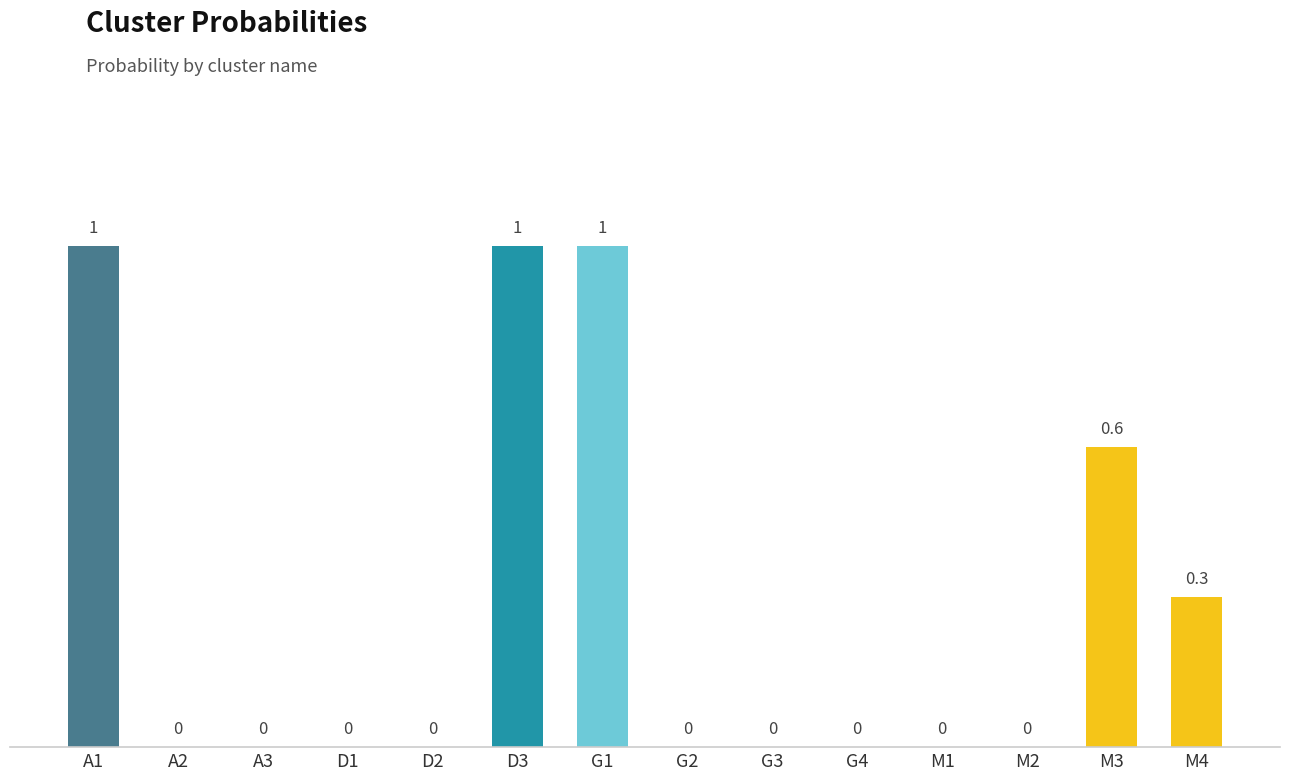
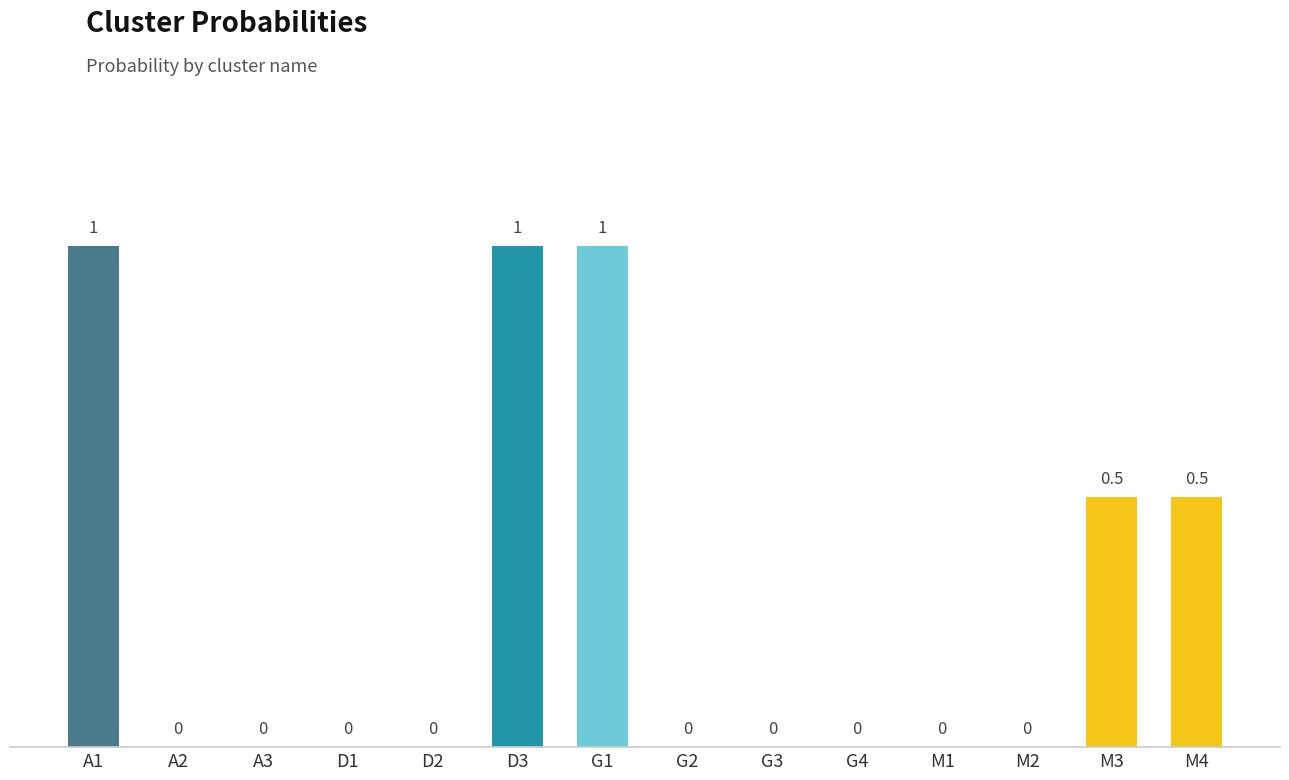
  {
    "A1": 1,
    "A2": 0,
    "A3": 0,
    "D1": 0,
    "D2": 0,
    "D3": 1,
    "G1": 1,
    "G2": 0,
    "G3": 0,
    "G4": 0,
    "M1": 0,
    "M2": 0,
-   "M3": 0.6,
-   "M4": 0.3
+   "M3": 0.5,
+   "M4": 0.5
  }
